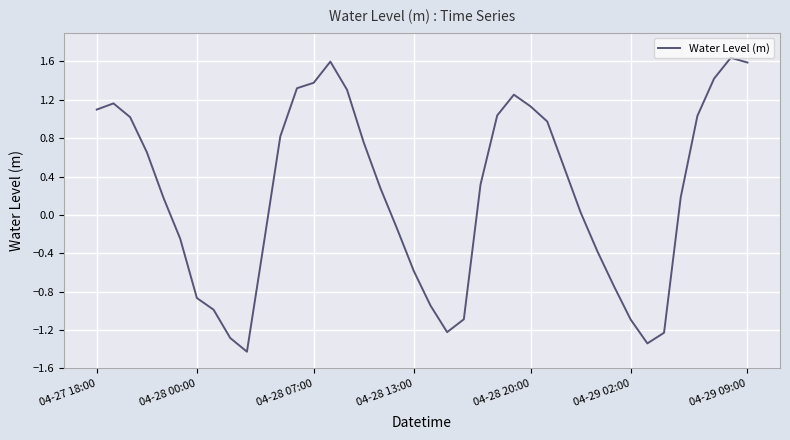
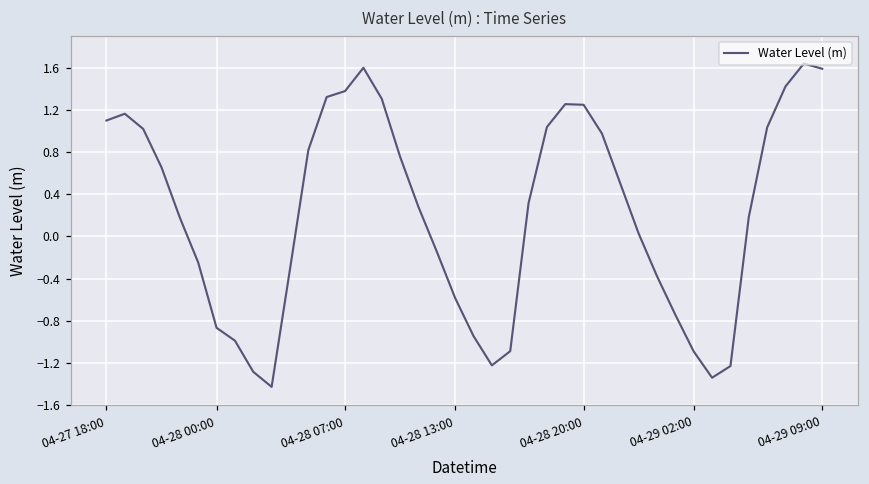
  {
    "04-27 18:00": 1.1,
    "04-28 00:00": -0.9,
    "04-28 07:00": 1.4,
    "04-28 13:00": -0.6,
-   "04-28 20:00": 1.1,
+   "04-28 20:00": 1.2,
    "04-29 02:00": -1.1,
    "04-29 09:00": 1.6
  }
